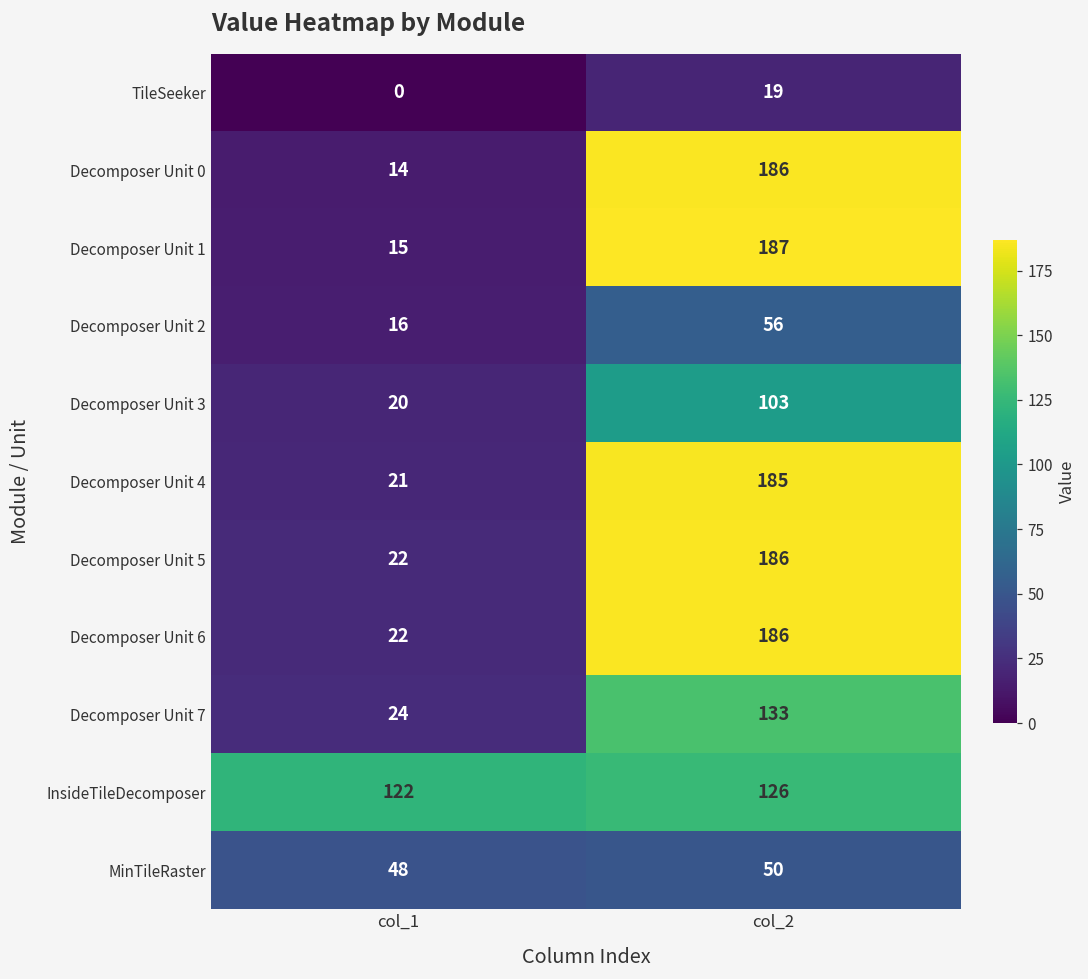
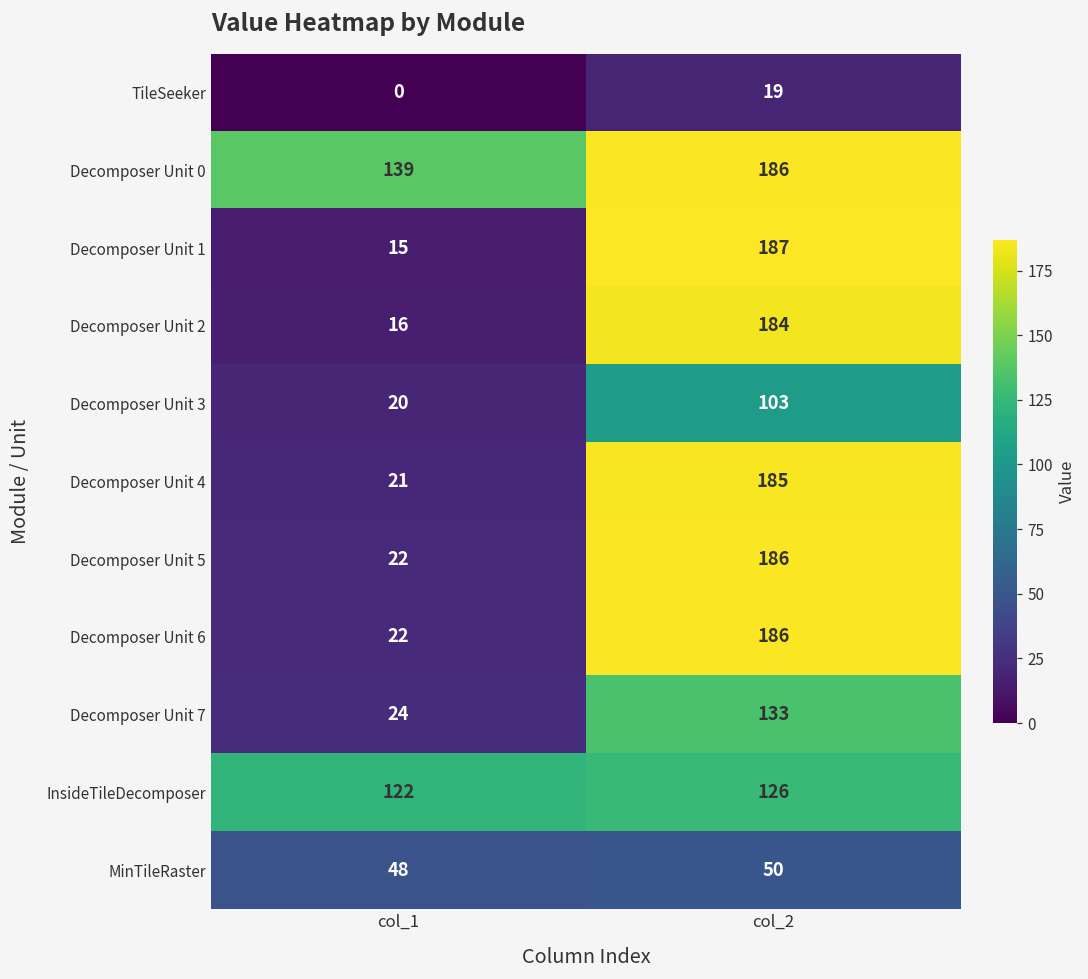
  {
    "Decomposer Unit 0": {
-     "col_1": 14
+     "col_1": 139
    },
    "Decomposer Unit 2": {
-     "col_2": 56
+     "col_2": 184
    }
  }
